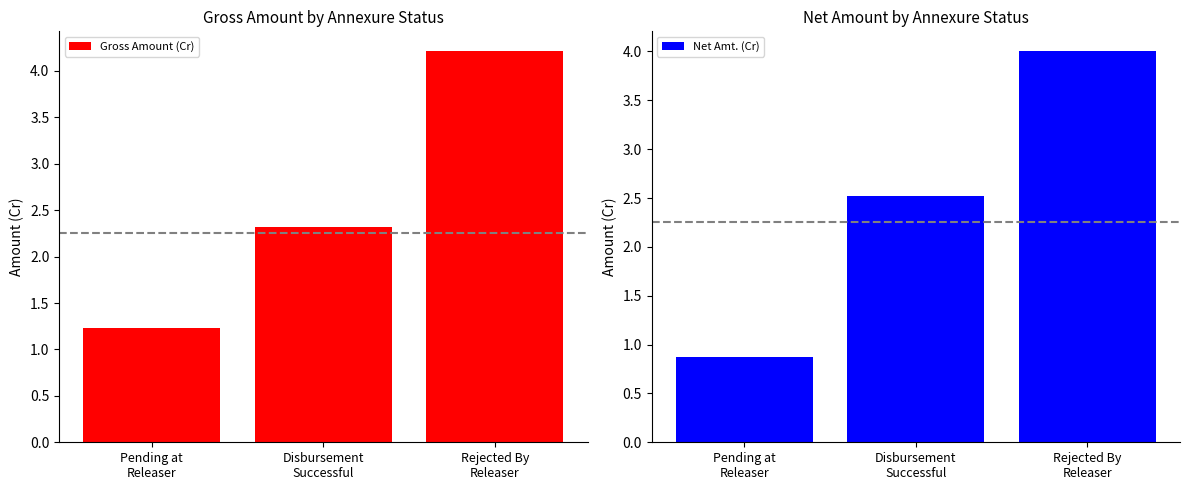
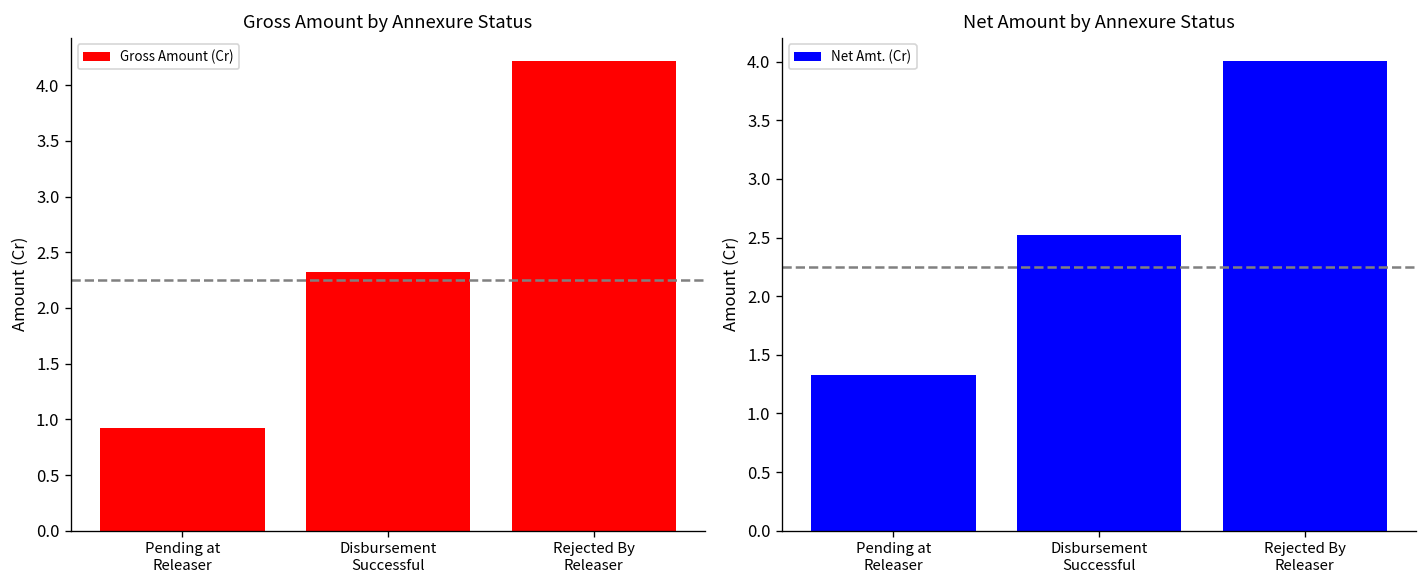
  {
    "Gross Amount by Annexure Status": {
-     "Pending at Releaser": 1.2,
+     "Pending at Releaser": 0.9,
      "Disbursement Successful": 2.3,
      "Rejected By Releaser": 4.2
    },
    "Net Amount by Annexure Status": {
-     "Pending at Releaser": 0.9,
+     "Pending at Releaser": 1.3,
      "Disbursement Successful": 2.5,
      "Rejected By Releaser": 4.0
    }
  }
